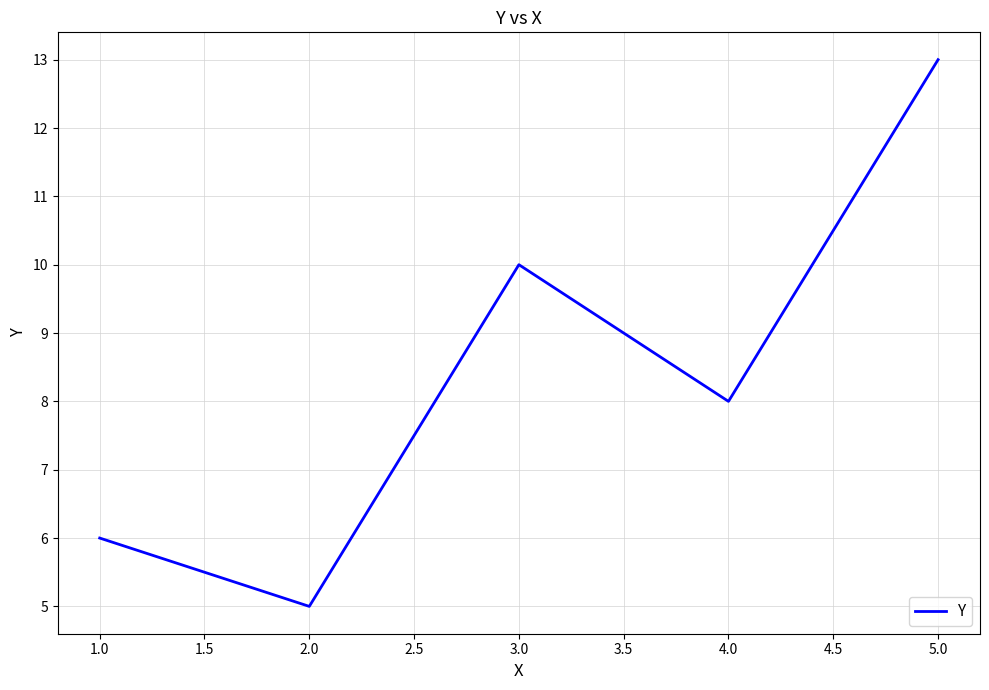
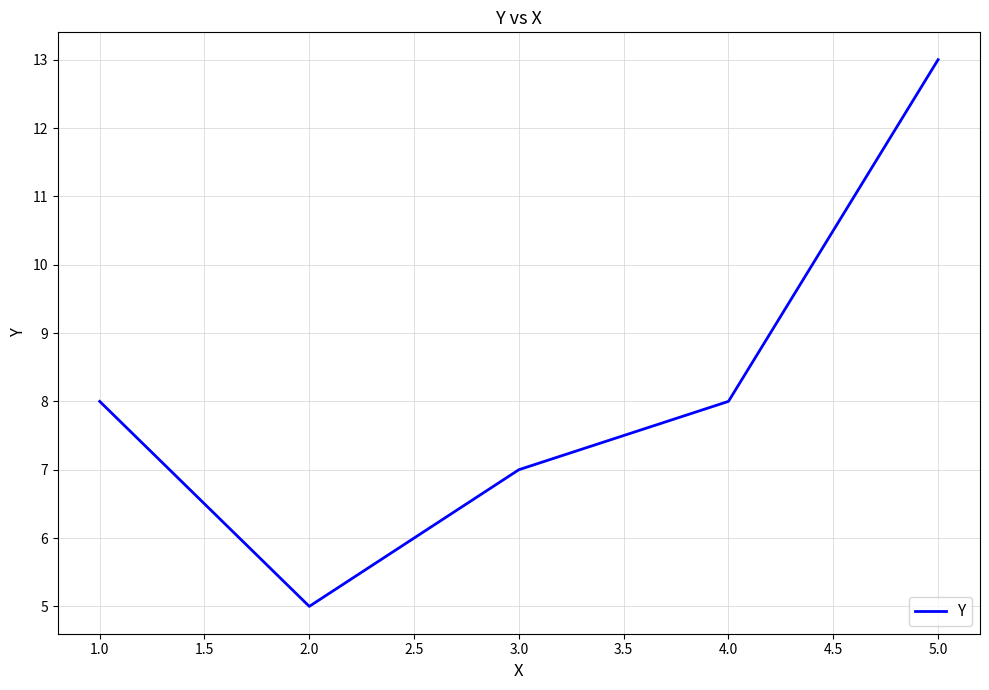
  {
-   "1.0": 6,
+   "1.0": 8,
    "2.0": 5,
-   "3.0": 10,
+   "3.0": 7,
    "4.0": 8,
    "5.0": 13
  }
